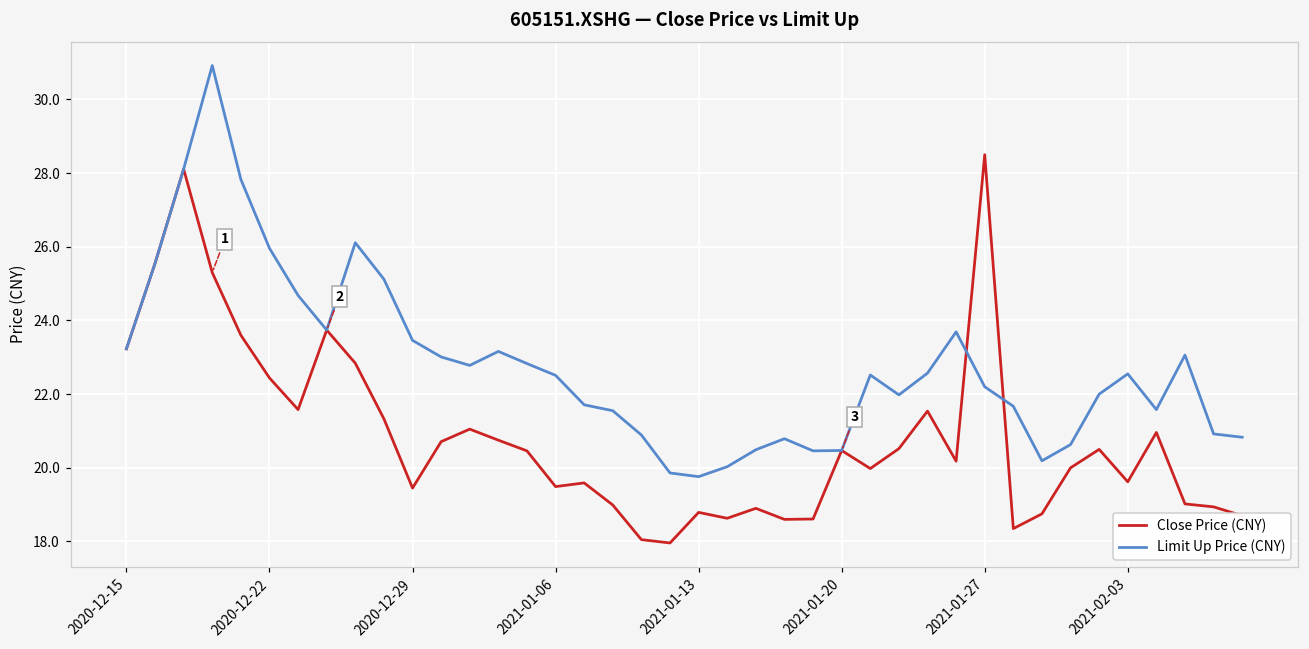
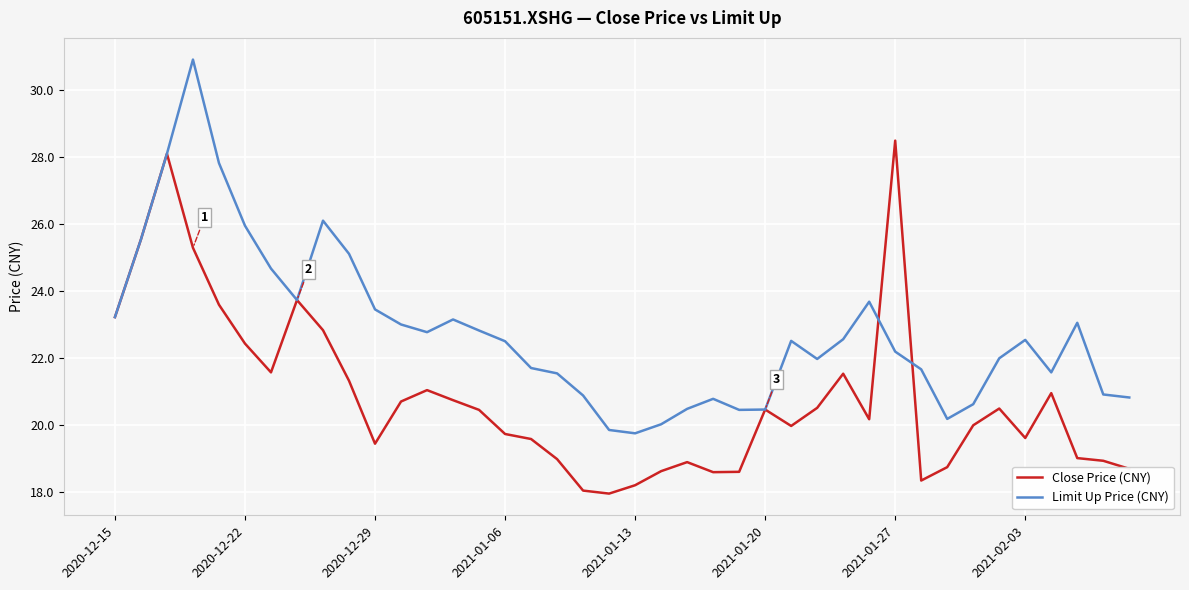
  {
    "Close Price (CNY)": {
      "2020-12-22": 22.4,
      "2020-12-29": 19.5,
-     "2021-01-06": 19.5,
-     "2021-01-13": 18.8,
+     "2021-01-06": 19.7,
+     "2021-01-13": 18.2,
      "2021-01-27": 28.5,
      "2021-02-03": 19.6
    },
    "Limit Up Price (CNY)": {
      "2020-12-22": 26.0,
      "2020-12-29": 23.5,
      "2021-01-06": 22.5,
      "2021-01-13": 19.8,
      "2021-01-27": 22.2,
      "2021-02-03": 22.6
    }
  }
